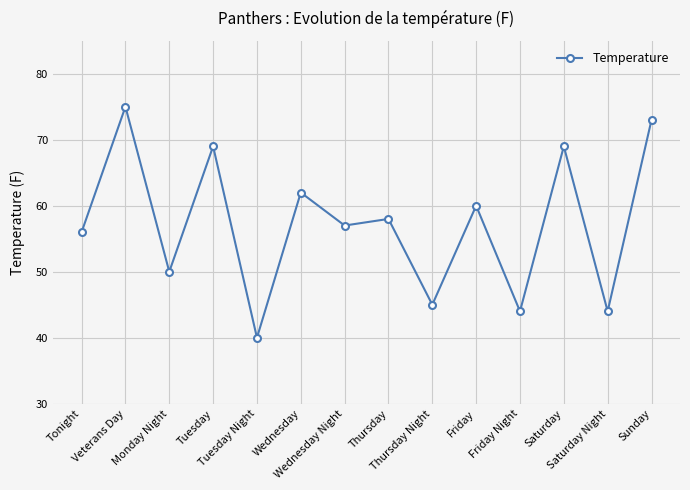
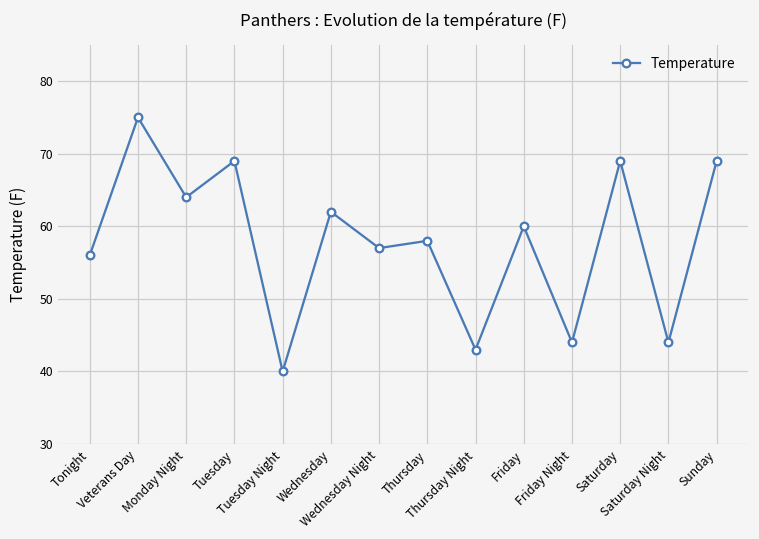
  {
    "Tonight": 56,
    "Veterans Day": 75,
-   "Monday Night": 50,
+   "Monday Night": 64,
    "Tuesday": 69,
    "Tuesday Night": 40,
    "Wednesday": 62,
    "Wednesday Night": 57,
    "Thursday": 58,
-   "Thursday Night": 45,
+   "Thursday Night": 43,
    "Friday": 60,
    "Friday Night": 44,
    "Saturday": 69,
    "Saturday Night": 44,
-   "Sunday": 73
+   "Sunday": 69
  }
